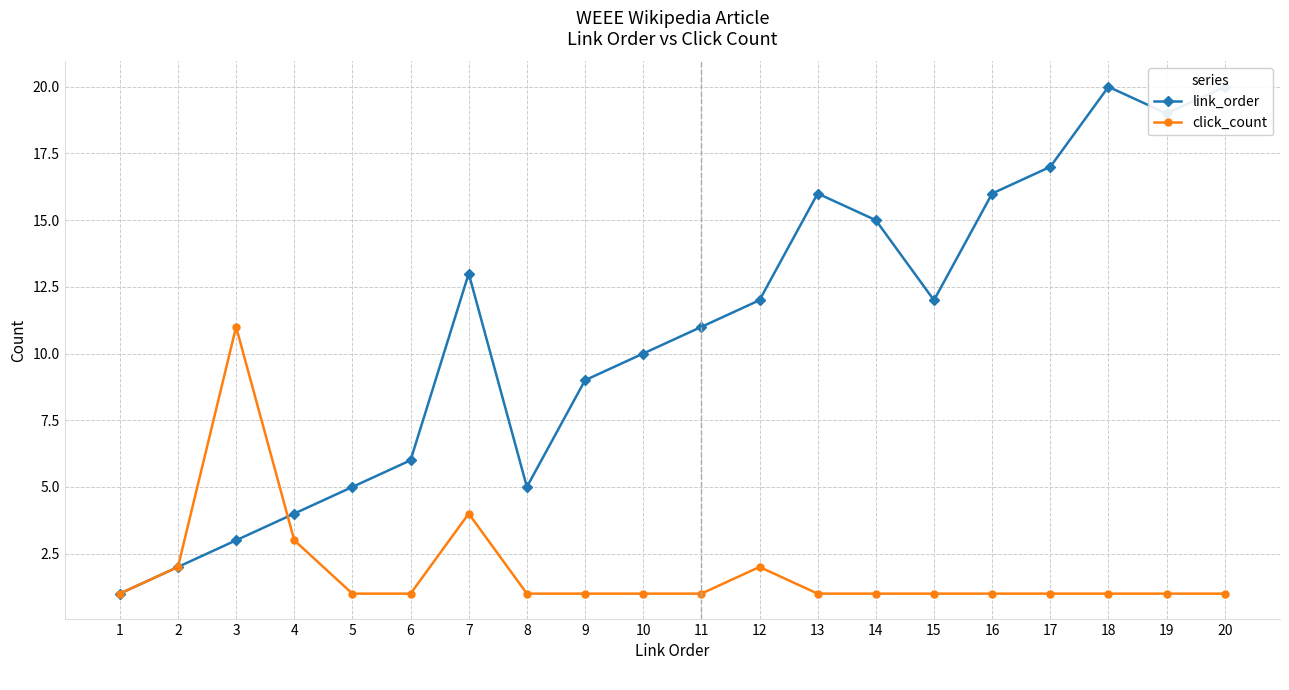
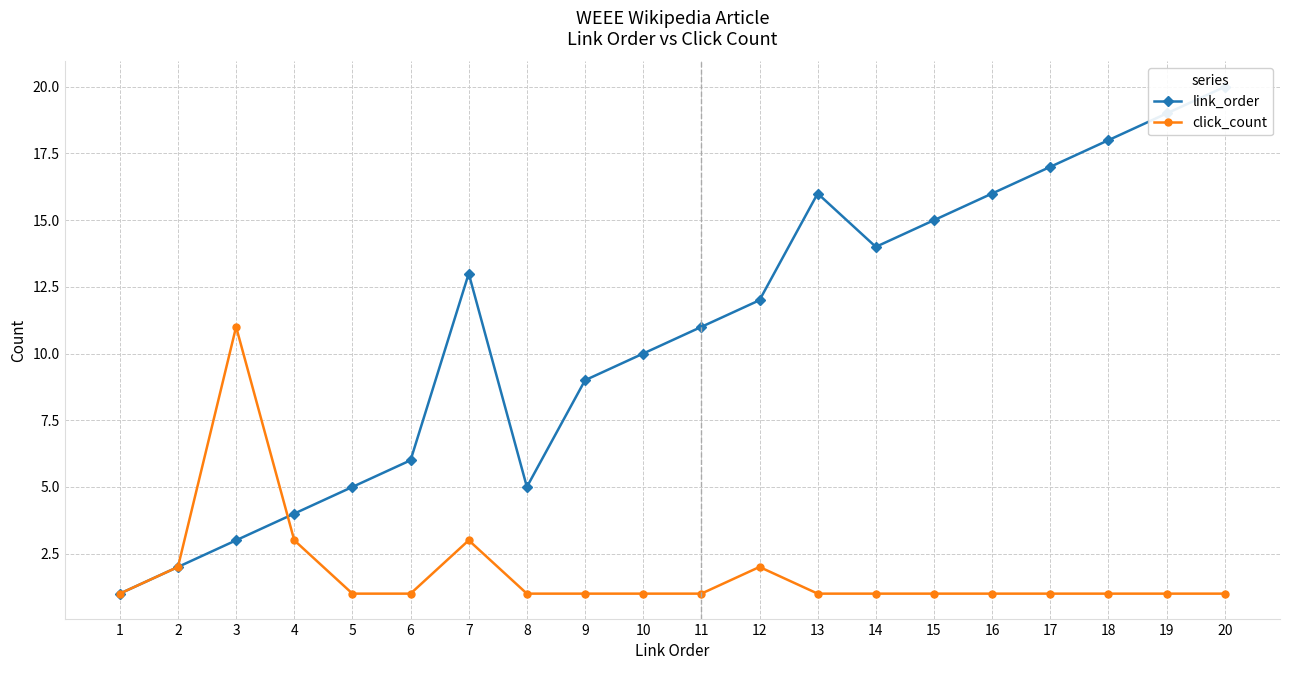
  {
    "link_order": {
      "3": 3,
      "4": 4,
      "5": 5,
      "6": 6,
      "7": 13,
      "8": 5,
      "9": 9,
      "10": 10,
      "11": 11,
      "12": 12,
      "13": 16,
-     "14": 15,
-     "15": 12,
+     "14": 14,
+     "15": 15,
      "16": 16,
      "17": 17,
-     "18": 20
+     "18": 18
    },
    "click_count": {
      "3": 11,
      "4": 3,
      "5": 1,
      "6": 1,
-     "7": 4,
+     "7": 3,
      "8": 1,
      "9": 1,
      "10": 1,
      "11": 1,
      "12": 2,
      "13": 1,
      "14": 1,
      "15": 1,
      "16": 1,
      "17": 1,
      "18": 1,
      "19": 1,
      "20": 1
    }
  }
